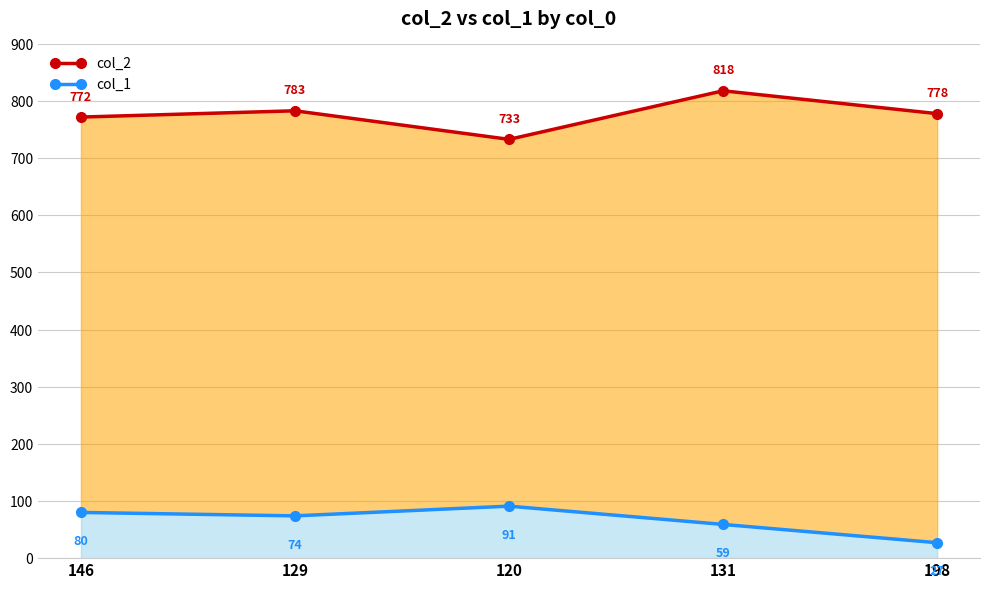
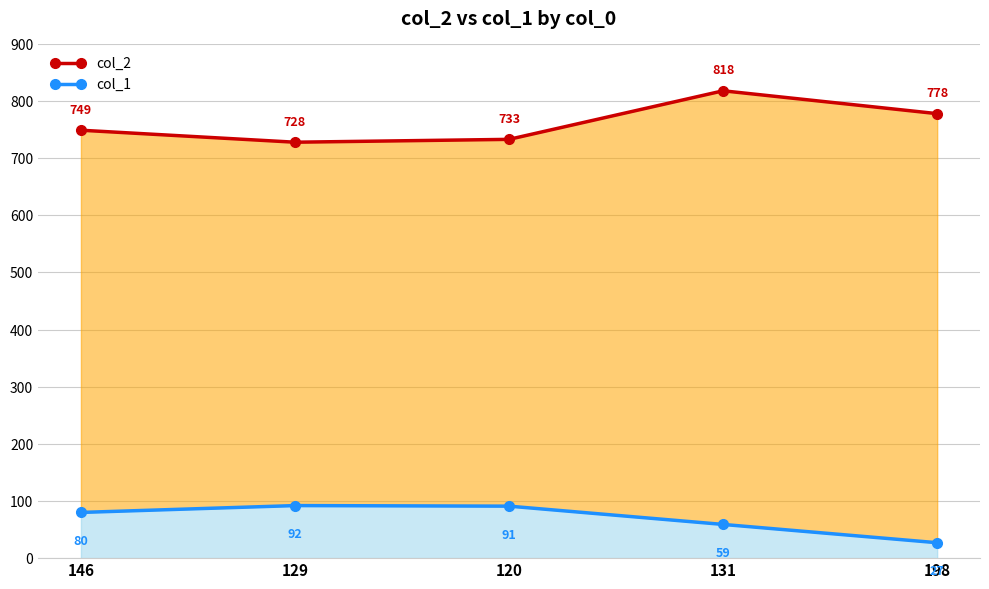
  {
    "col_2": {
-     "146": 772,
-     "129": 783,
+     "146": 749,
+     "129": 728,
      "120": 733,
      "131": 818,
      "198": 778
    },
    "col_1": {
      "146": 80,
-     "129": 74,
+     "129": 92,
      "120": 91,
      "131": 59,
      "198": 27
    }
  }
